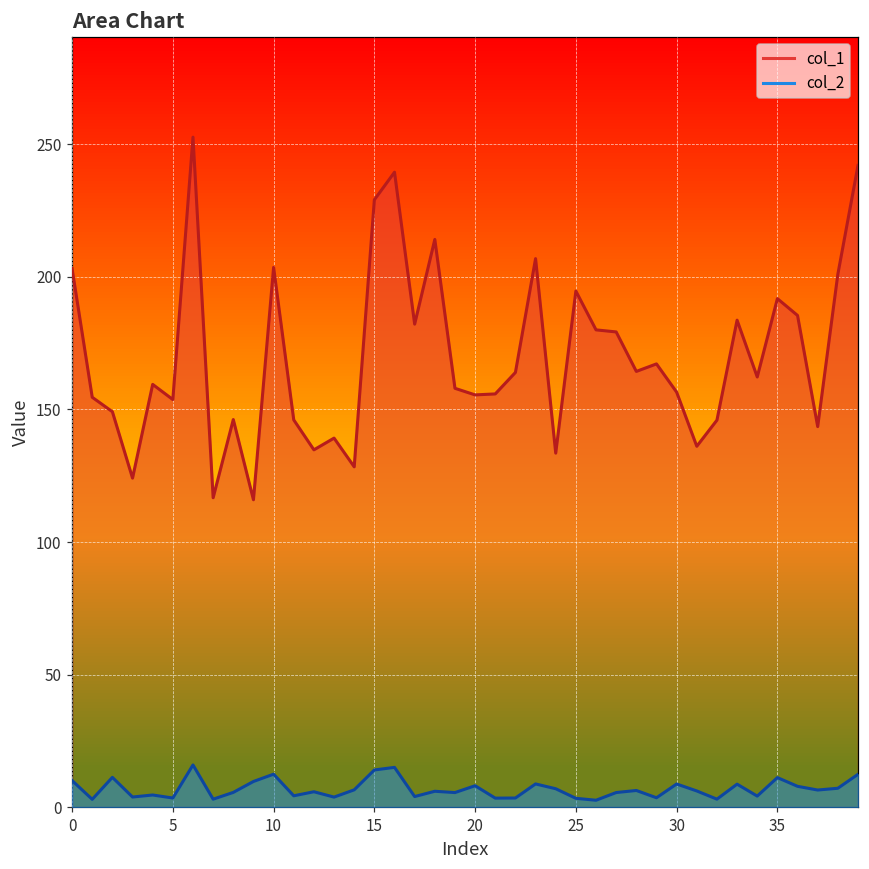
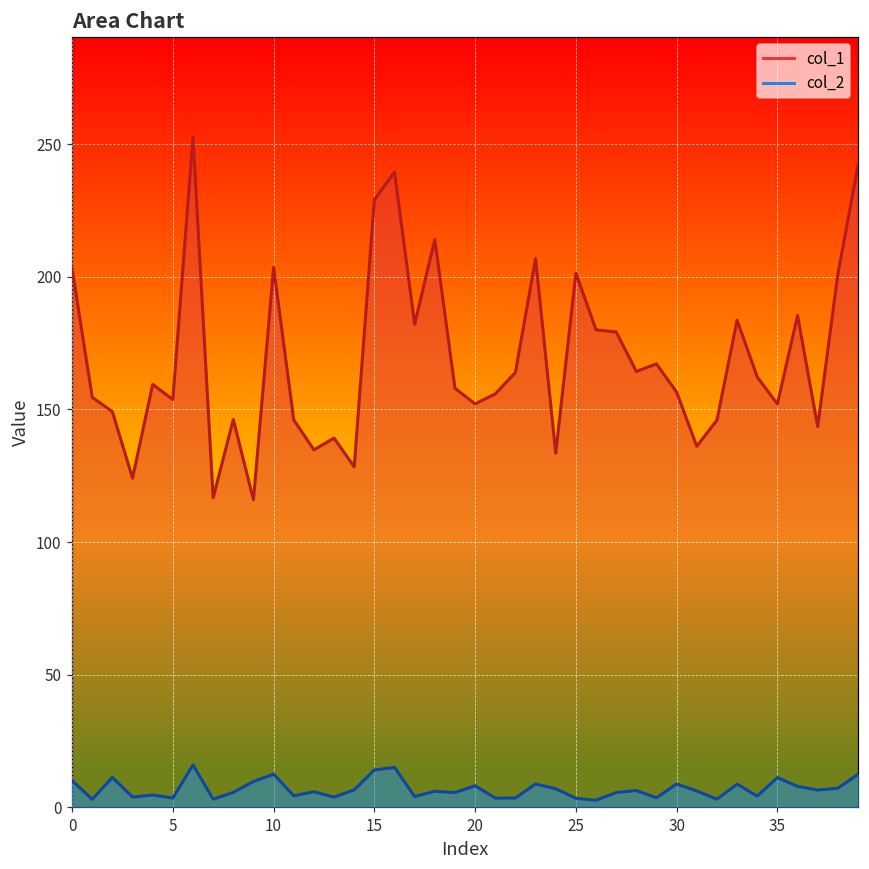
  {
    "col_1": {
      "0": 203,
      "5": 154,
      "10": 204,
      "15": 229,
-     "20": 156,
-     "25": 195,
+     "20": 152,
+     "25": 201,
      "30": 157,
-     "35": 192
+     "35": 152
    },
    "col_2": {
      "0": 10,
      "5": 3,
      "10": 12,
      "15": 14,
      "20": 8,
      "25": 3,
      "30": 9,
      "35": 11
    }
  }
